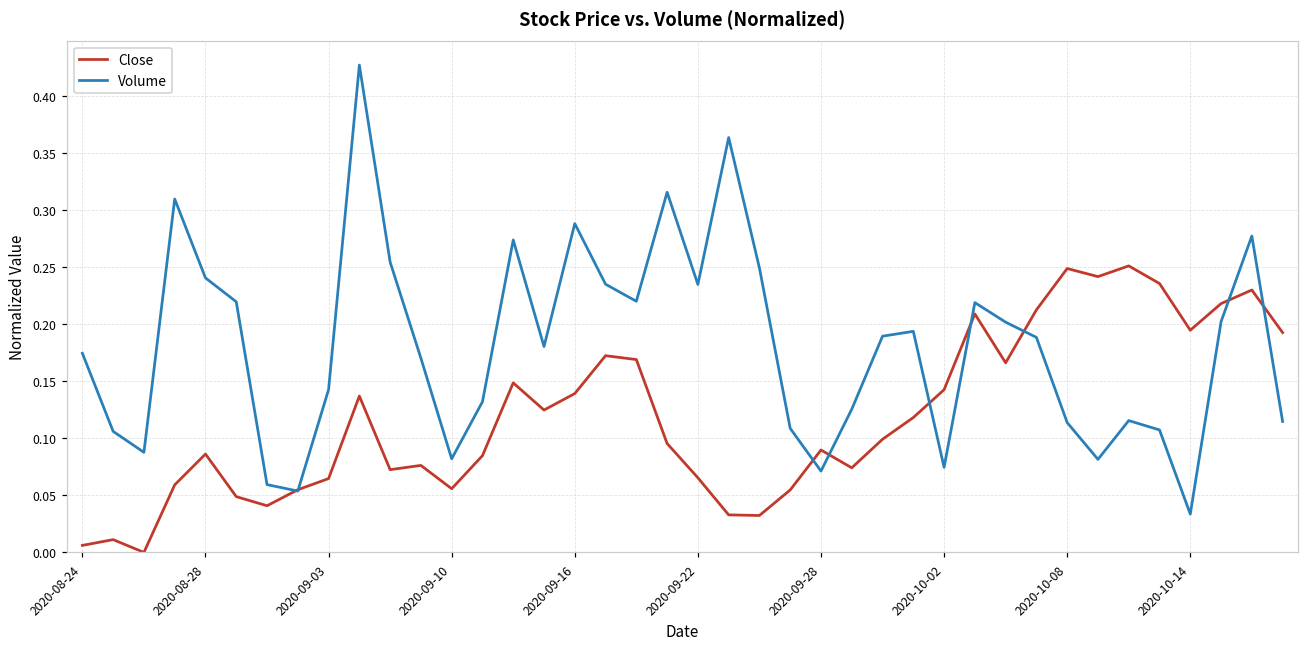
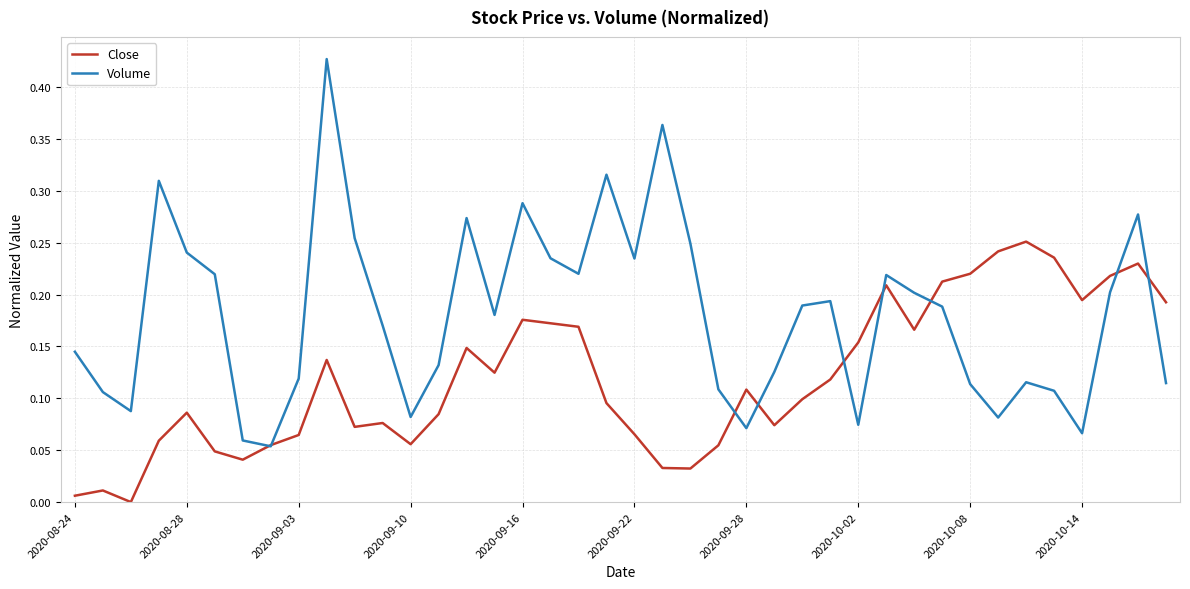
  {
    "Close": {
      "2020-08-24": 0.006,
      "2020-08-28": 0.086,
      "2020-09-03": 0.065,
      "2020-09-10": 0.056,
-     "2020-09-16": 0.139,
+     "2020-09-16": 0.176,
      "2020-09-22": 0.065,
-     "2020-09-28": 0.090,
-     "2020-10-02": 0.143,
-     "2020-10-08": 0.249,
+     "2020-09-28": 0.108,
+     "2020-10-02": 0.154,
+     "2020-10-08": 0.220,
      "2020-10-14": 0.195
    },
    "Volume": {
-     "2020-08-24": 0.174,
+     "2020-08-24": 0.145,
      "2020-08-28": 0.240,
-     "2020-09-03": 0.143,
+     "2020-09-03": 0.119,
      "2020-09-10": 0.082,
      "2020-09-16": 0.288,
      "2020-09-22": 0.235,
      "2020-09-28": 0.071,
      "2020-10-02": 0.074,
      "2020-10-08": 0.114,
-     "2020-10-14": 0.034
+     "2020-10-14": 0.066
    }
  }
